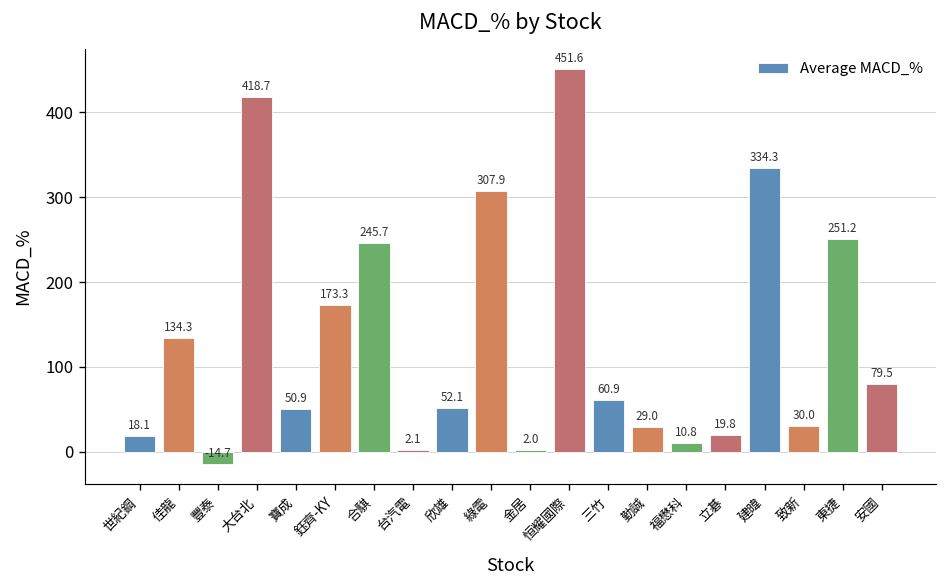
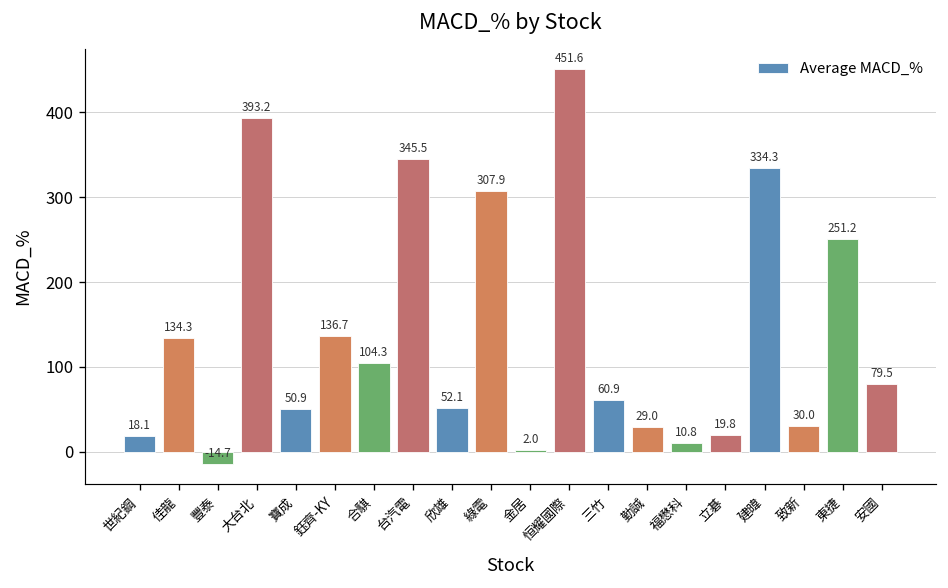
  {
    "世紀鋼": 18.1,
    "佳龍": 134.3,
    "豐泰": -14.7,
-   "大台北": 418.7,
+   "大台北": 393.2,
    "寶成": 50.9,
-   "鈺齊-KY": 173.3,
-   "合騏": 245.7,
-   "台汽電": 2.1,
+   "鈺齊-KY": 136.7,
+   "合騏": 104.3,
+   "台汽電": 345.5,
    "欣雄": 52.1,
    "綠電": 307.9,
    "金居": 2.0,
    "恒耀國際": 451.6,
    "三竹": 60.9,
    "勤誠": 29.0,
    "福懋科": 10.8,
    "立碁": 19.8,
    "建暐": 334.3,
    "致新": 30.0,
    "東捷": 251.2,
    "安國": 79.5
  }
